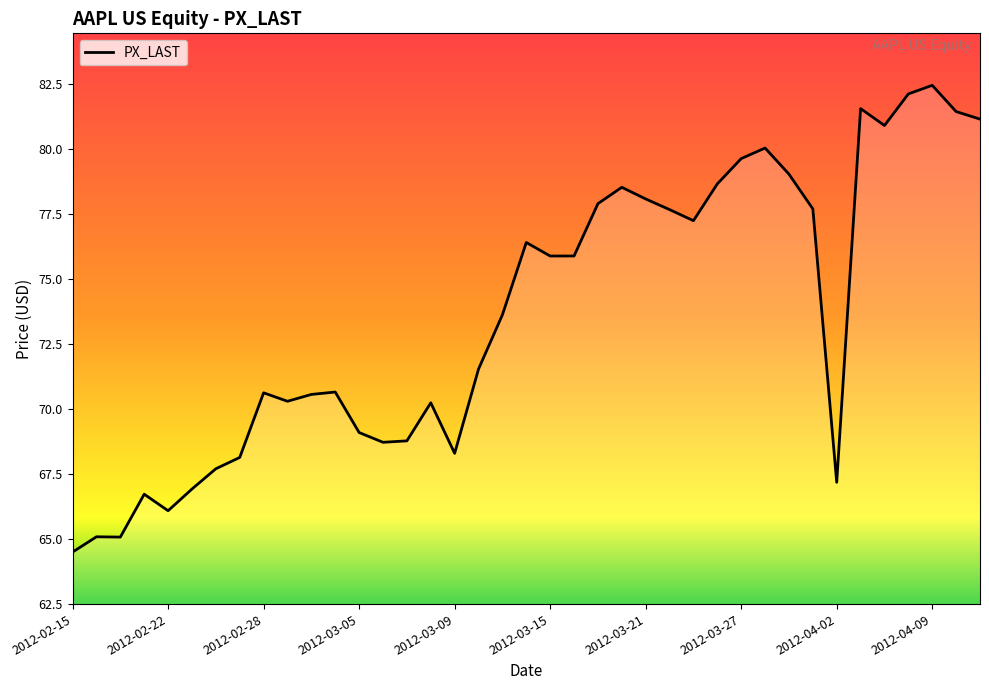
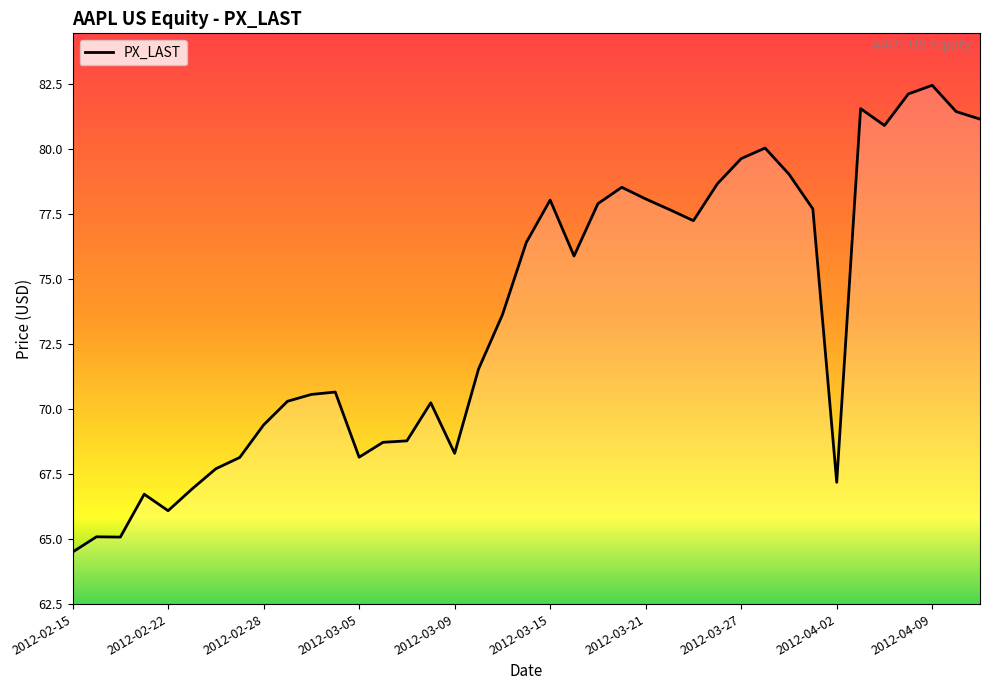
  {
    "2012-02-15": 64.5,
    "2012-02-22": 66.1,
-   "2012-02-28": 70.6,
-   "2012-03-05": 69.1,
+   "2012-02-28": 69.4,
+   "2012-03-05": 68.1,
    "2012-03-09": 68.3,
-   "2012-03-15": 75.9,
+   "2012-03-15": 78.0,
    "2012-03-21": 78.1,
    "2012-03-27": 79.6,
    "2012-04-02": 67.2,
    "2012-04-09": 82.4
  }
